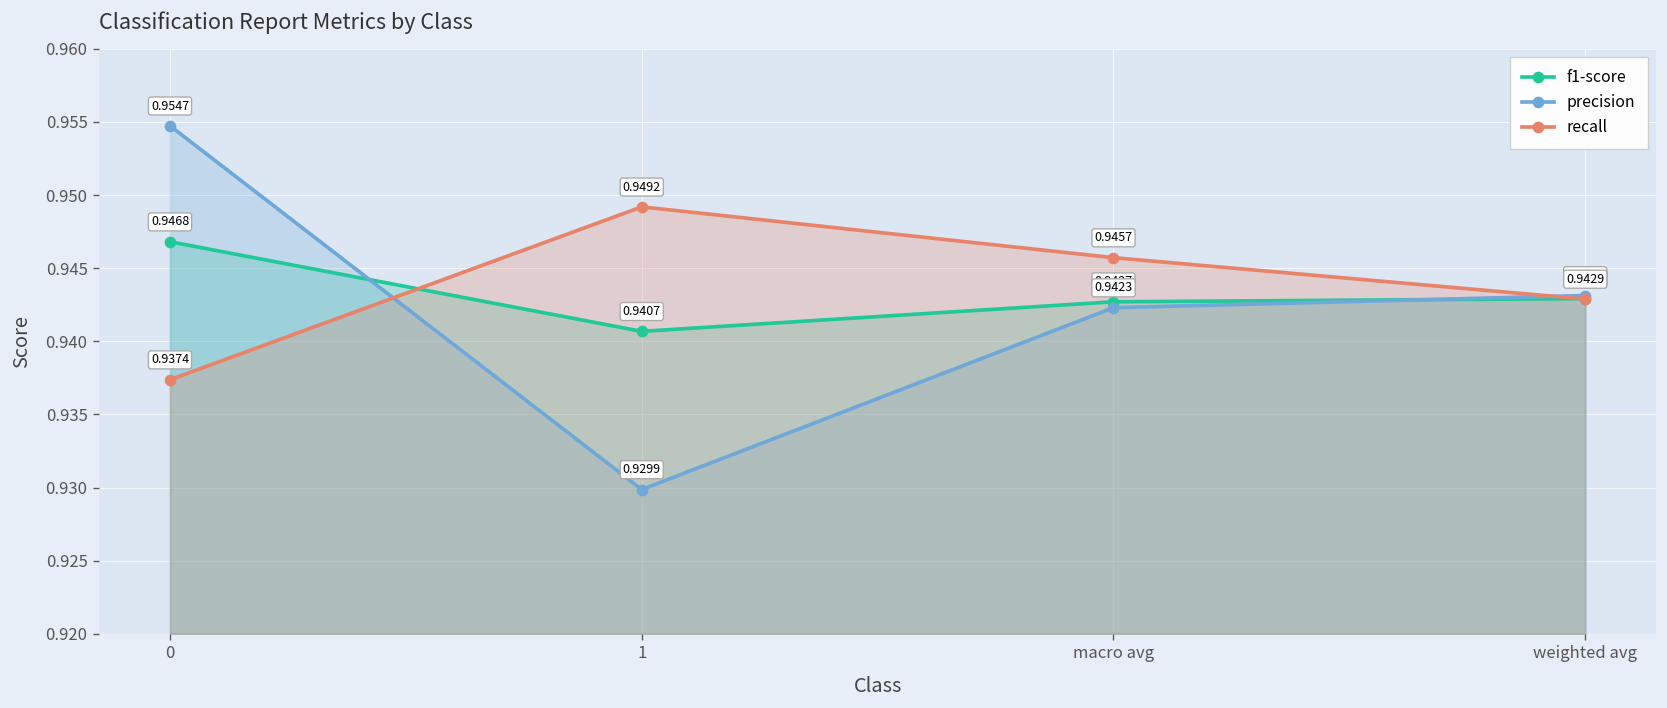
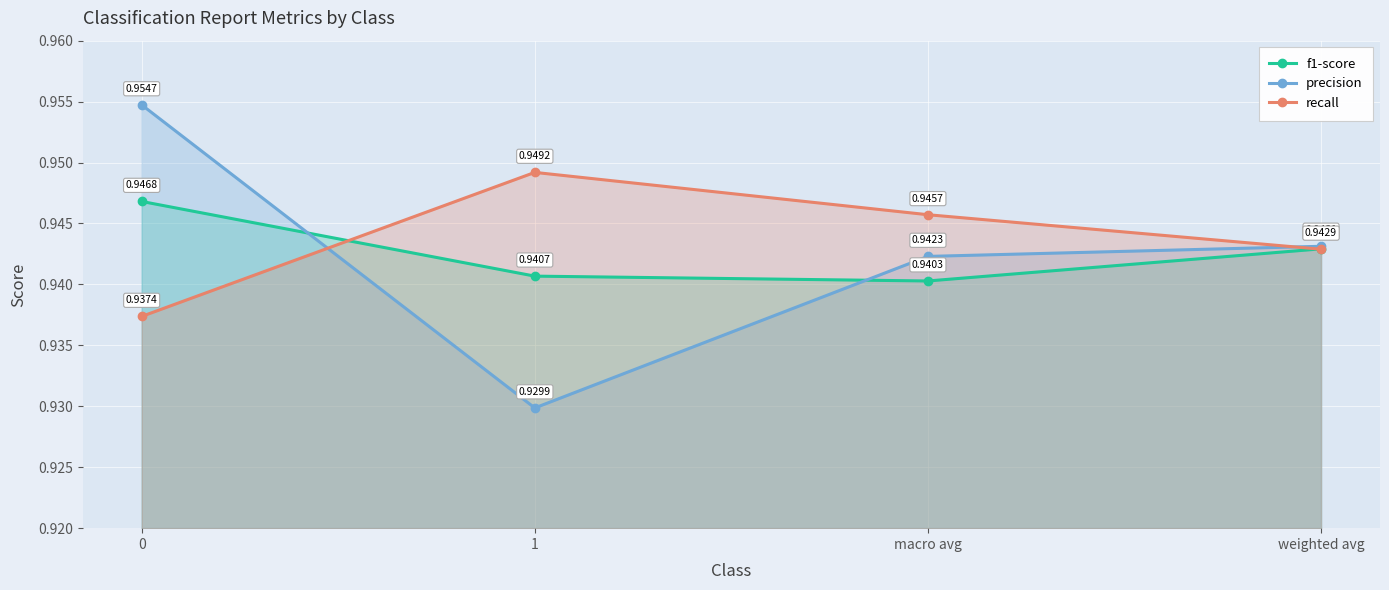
  {
    "f1-score": {
-     "macro avg": 0.9427
+     "macro avg": 0.9403
    },
    "precision": {
      "macro avg": 0.9423
    }
  }
